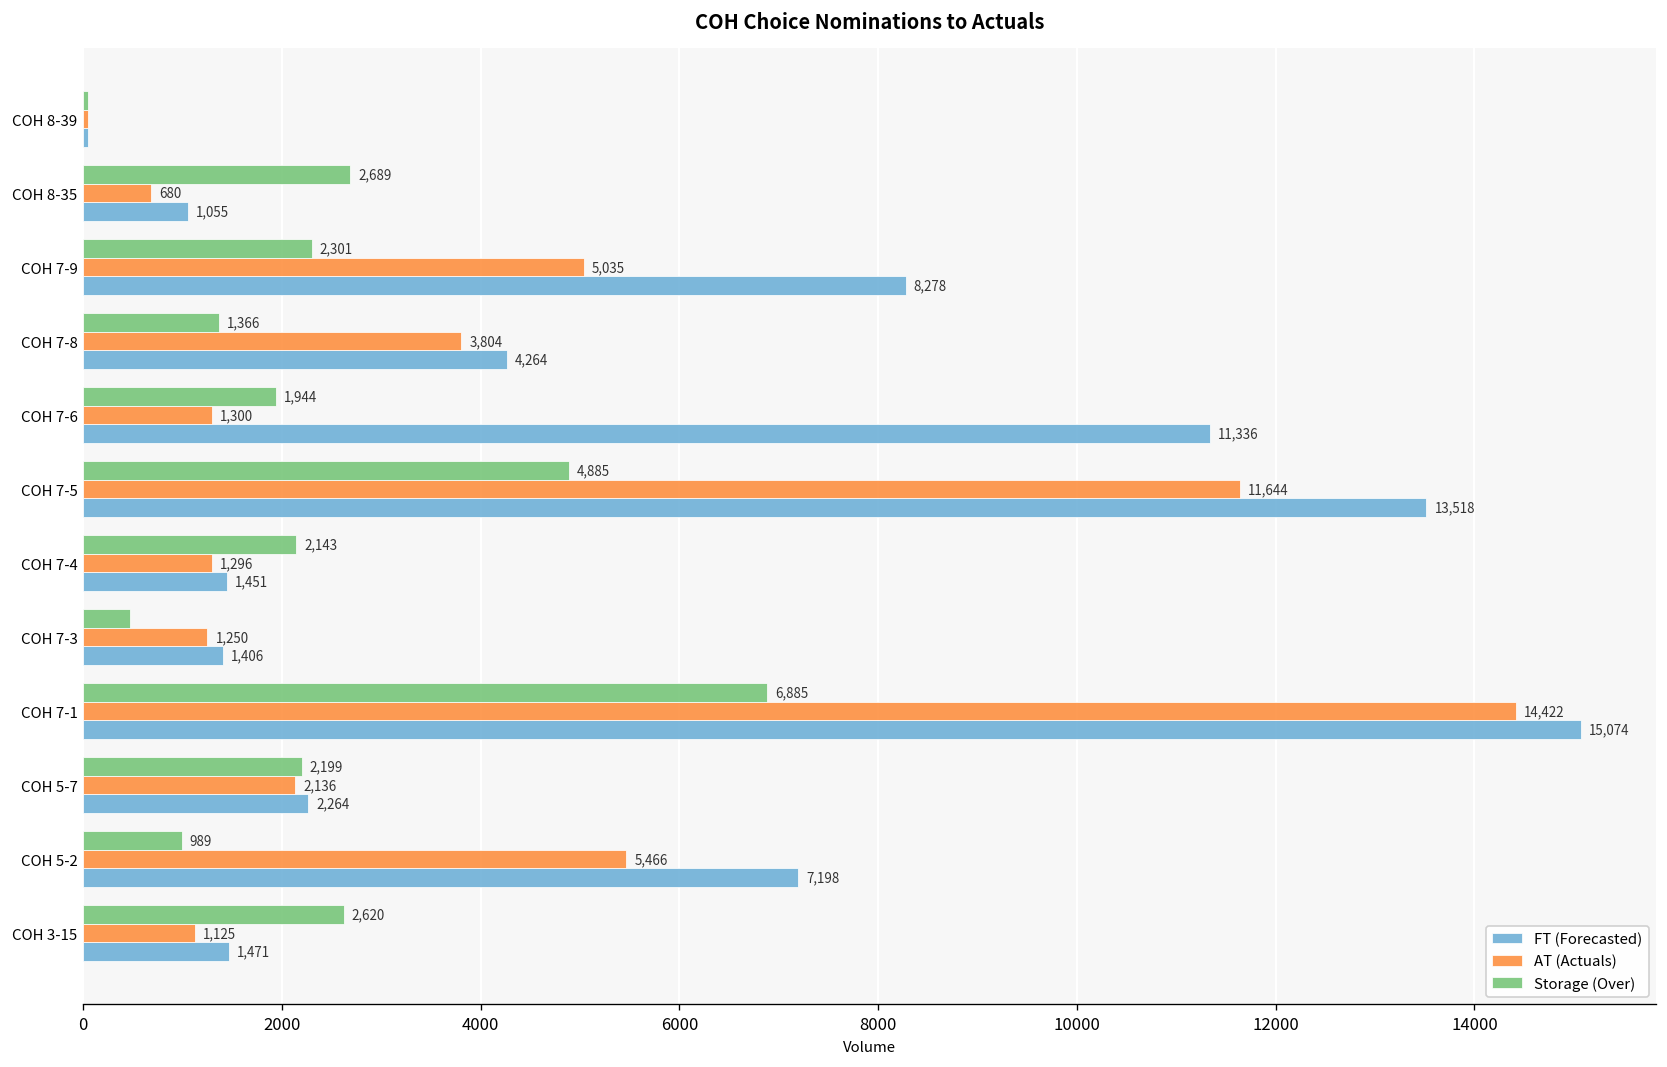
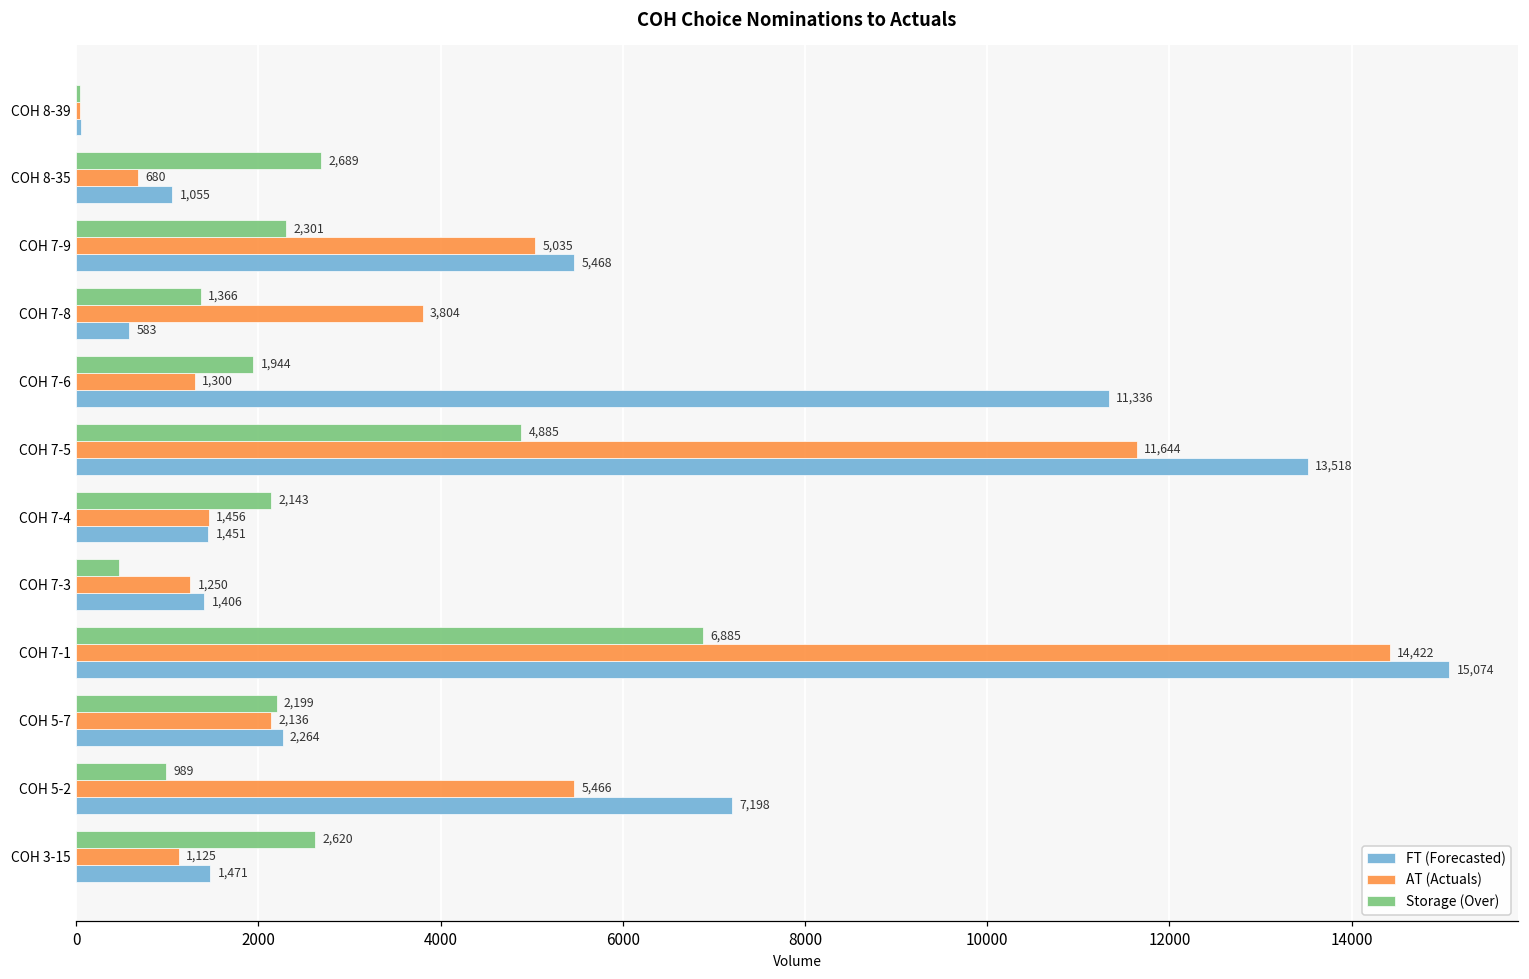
  {
    "FT (Forecasted)": {
      "COH 8-35": "1,055",
-     "COH 7-9": "8,278",
-     "COH 7-8": "4,264",
+     "COH 7-9": "5,468",
+     "COH 7-8": "583",
      "COH 7-6": "11,336",
      "COH 7-5": "13,518",
      "COH 7-4": "1,451",
      "COH 7-3": "1,406",
      "COH 7-1": "15,074",
      "COH 5-7": "2,264",
      "COH 5-2": "7,198",
      "COH 3-15": "1,471"
    },
    "AT (Actuals)": {
      "COH 8-35": "680",
      "COH 7-9": "5,035",
      "COH 7-8": "3,804",
      "COH 7-6": "1,300",
      "COH 7-5": "11,644",
-     "COH 7-4": "1,296",
+     "COH 7-4": "1,456",
      "COH 7-3": "1,250",
      "COH 7-1": "14,422",
      "COH 5-7": "2,136",
      "COH 5-2": "5,466",
      "COH 3-15": "1,125"
    },
    "Storage (Over)": {
      "COH 8-35": "2,689",
      "COH 7-9": "2,301",
      "COH 7-8": "1,366",
      "COH 7-6": "1,944",
      "COH 7-5": "4,885",
      "COH 7-4": "2,143",
      "COH 7-1": "6,885",
      "COH 5-7": "2,199",
      "COH 5-2": "989",
      "COH 3-15": "2,620"
    }
  }
